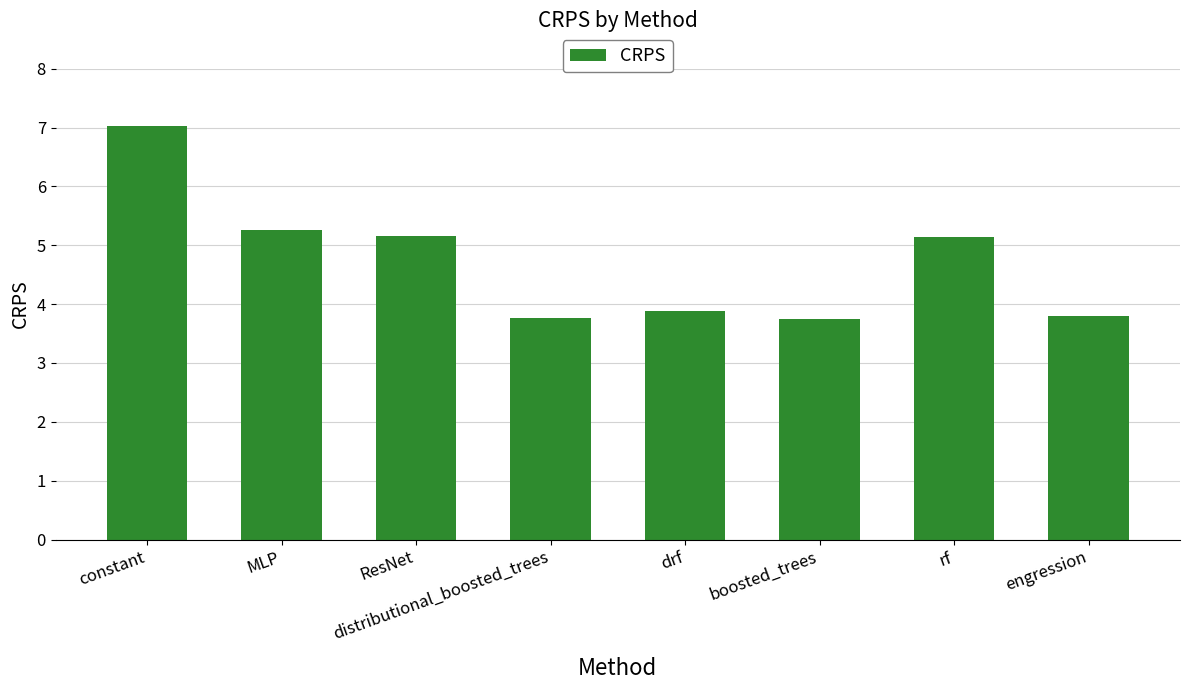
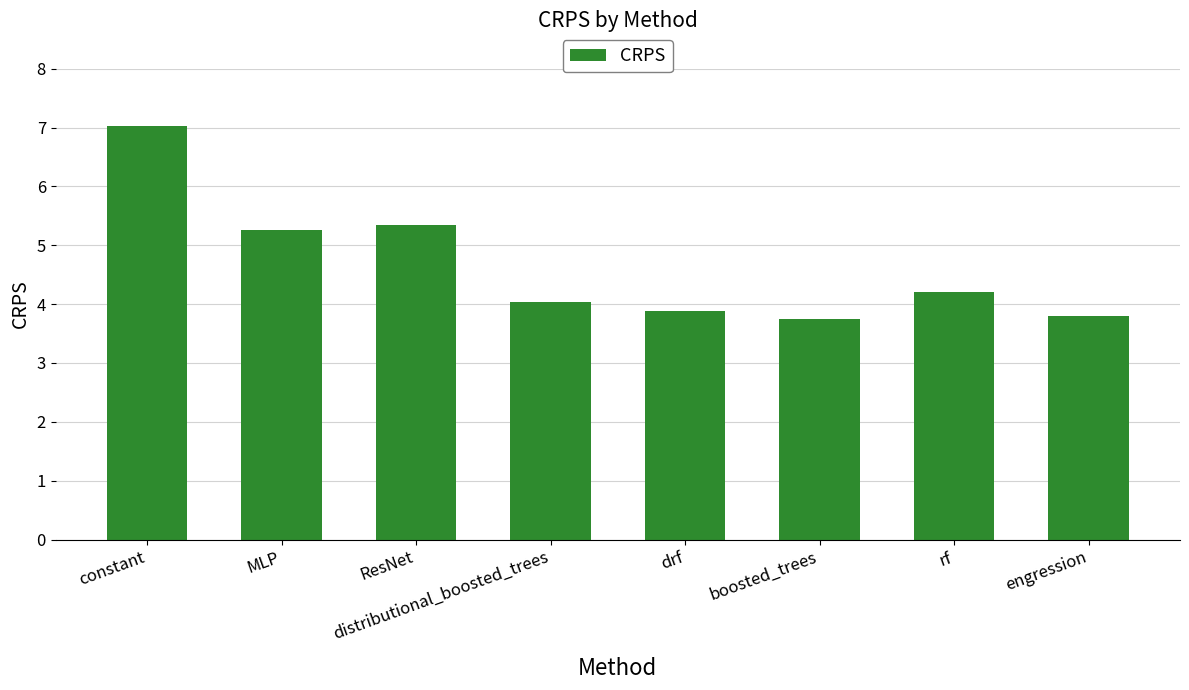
  {
    "constant": 7.0,
    "MLP": 5.3,
-   "ResNet": 5.2,
-   "distributional_boosted_trees": 3.8,
+   "ResNet": 5.3,
+   "distributional_boosted_trees": 4.0,
    "drf": 3.9,
    "boosted_trees": 3.7,
-   "rf": 5.1,
+   "rf": 4.2,
    "engression": 3.8
  }
